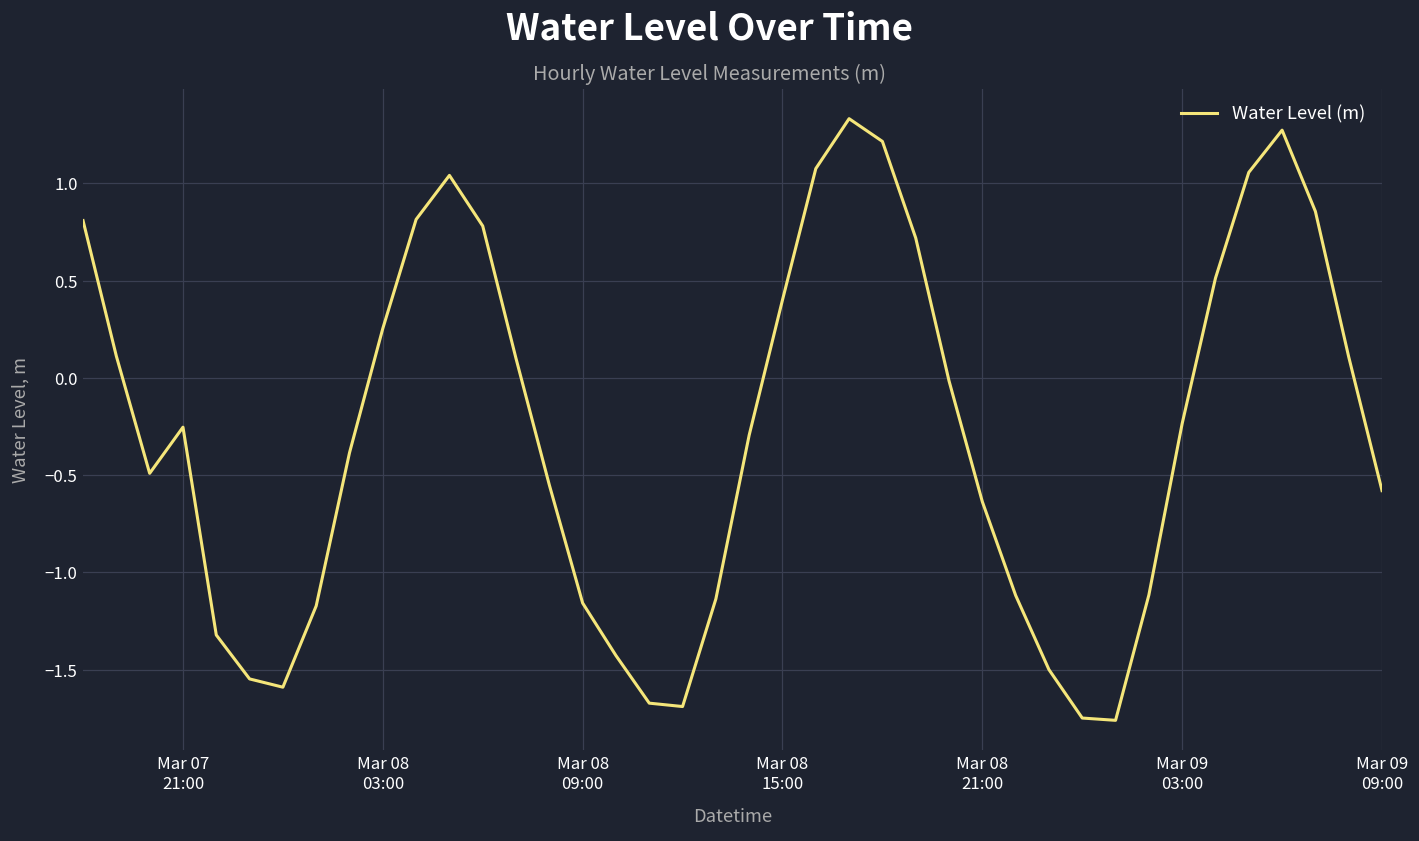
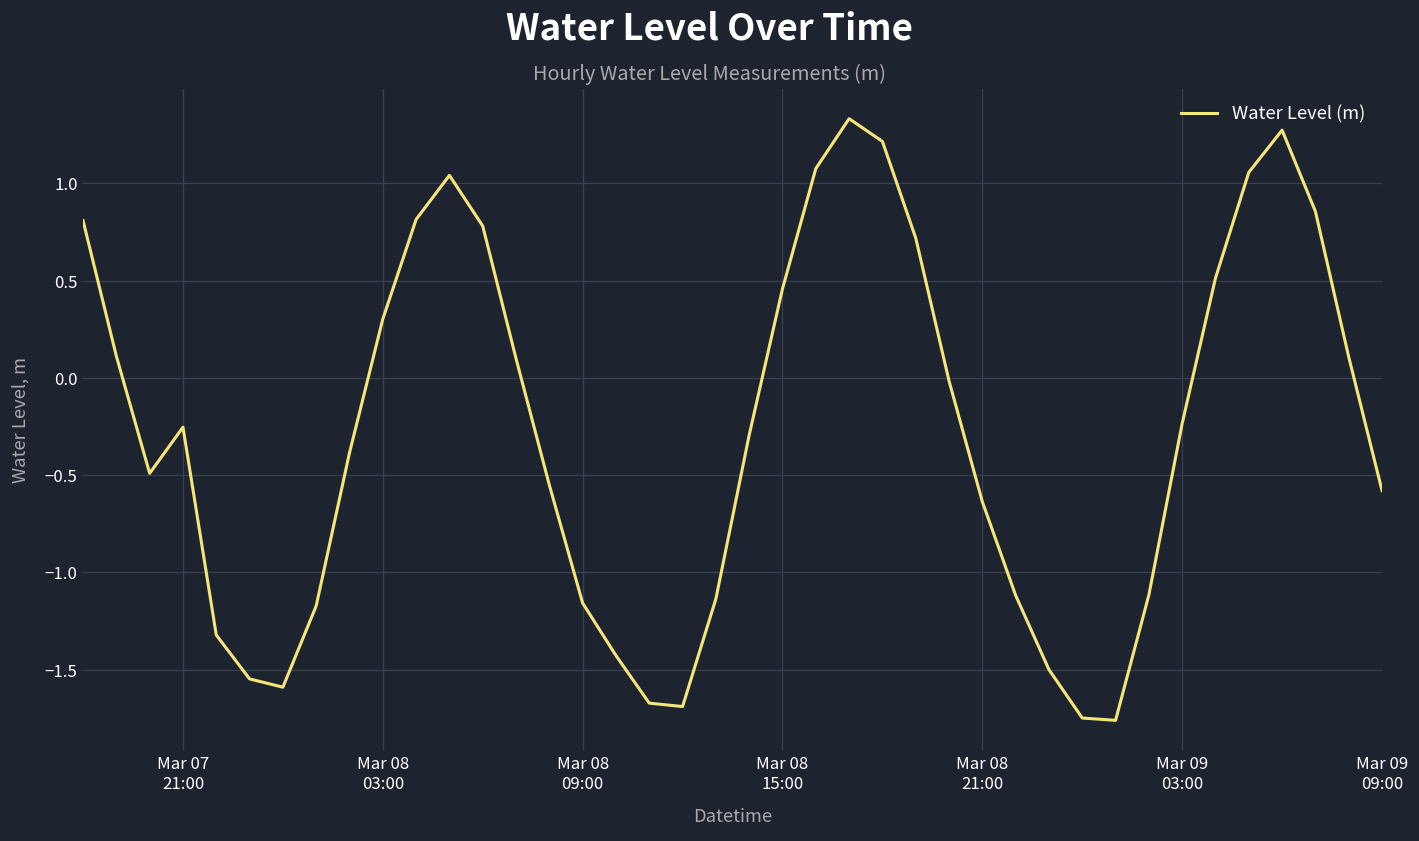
  {
    "Mar 07 21:00": -0.25,
-   "Mar 08 03:00": 0.25,
+   "Mar 08 03:00": 0.30,
    "Mar 08 09:00": -1.16,
-   "Mar 08 15:00": 0.40,
+   "Mar 08 15:00": 0.46,
    "Mar 08 21:00": -0.64,
    "Mar 09 03:00": -0.23,
    "Mar 09 09:00": -0.58
  }
